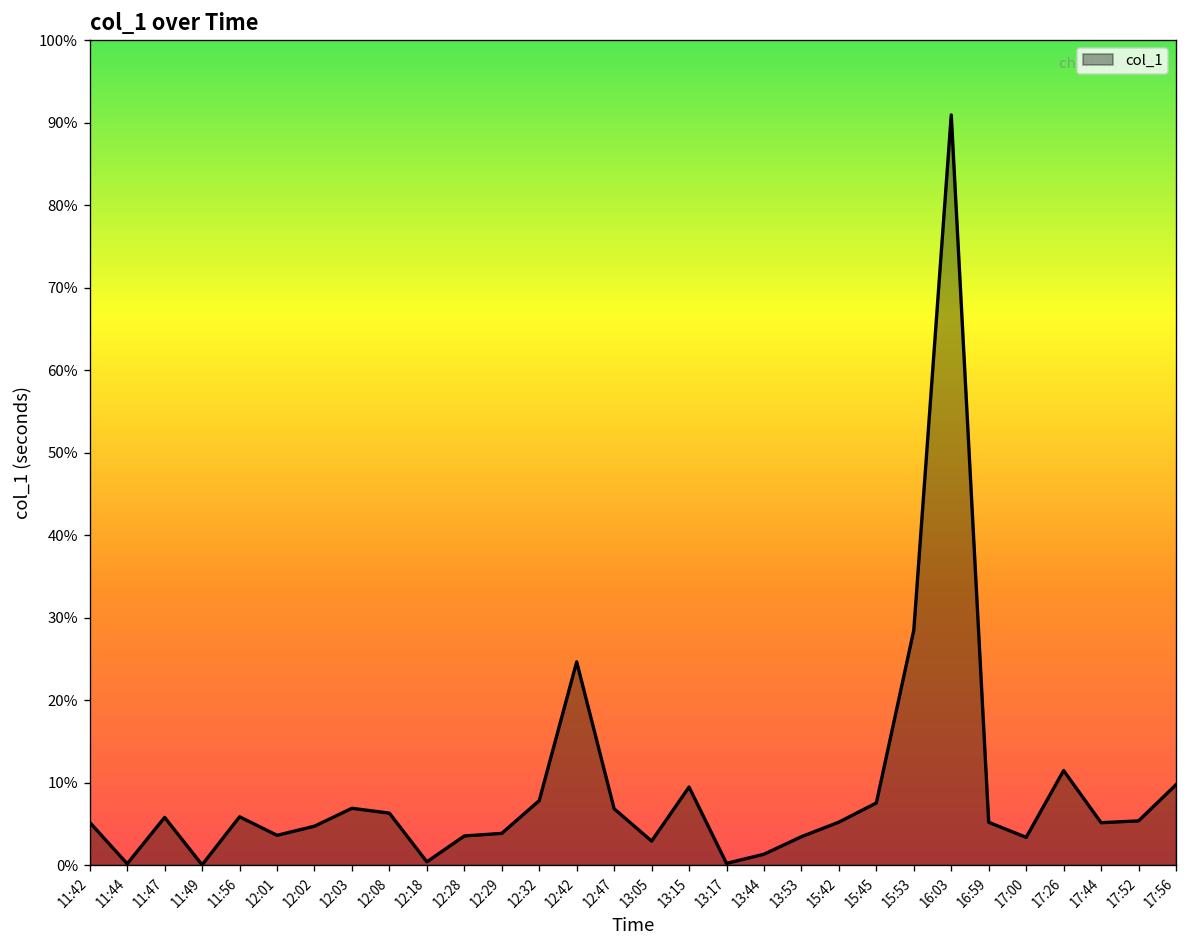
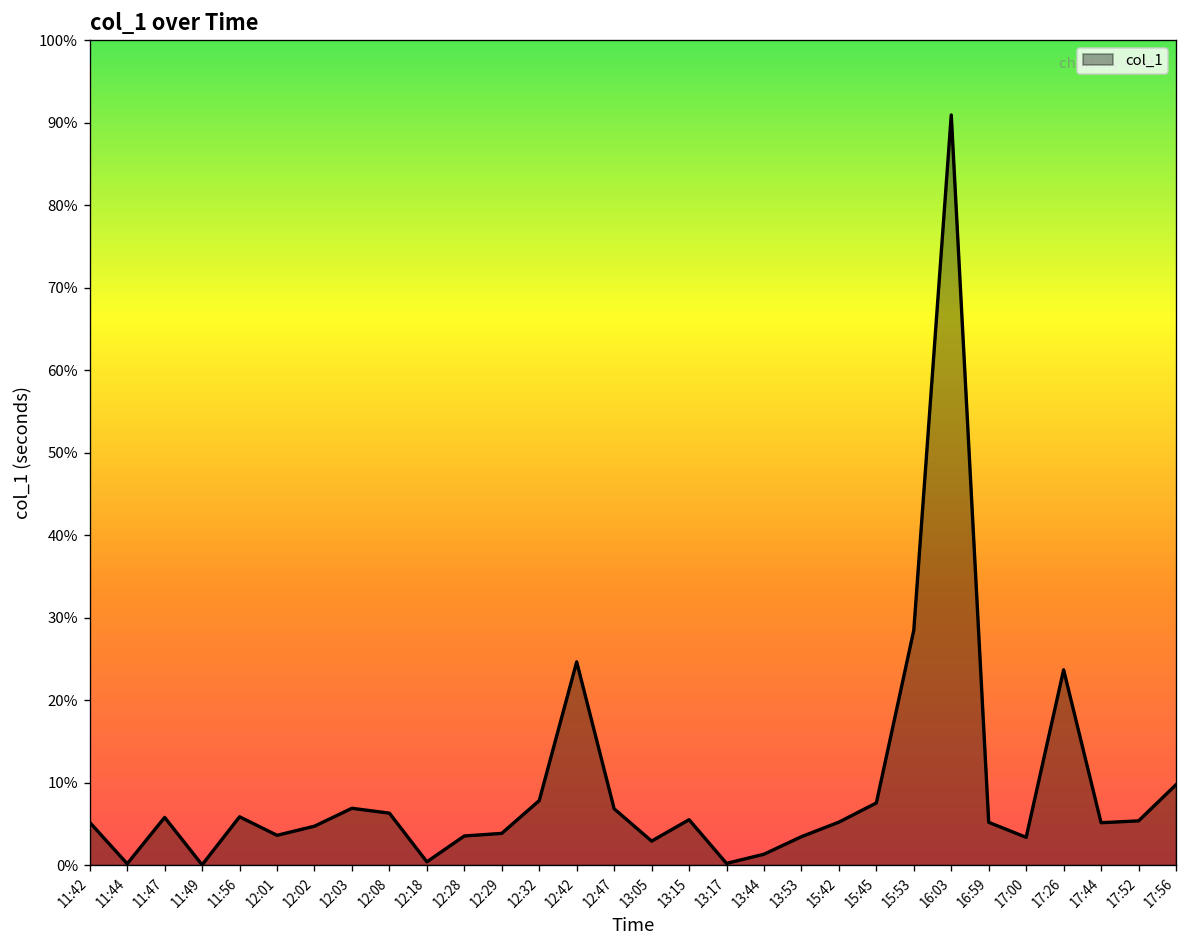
  {
    "11:42": "5%",
    "11:44": "0%",
    "11:47": "6%",
    "11:49": "0%",
    "11:56": "6%",
    "12:01": "4%",
    "12:02": "5%",
    "12:03": "7%",
    "12:08": "6%",
    "12:18": "0%",
    "12:28": "4%",
    "12:29": "4%",
    "12:32": "8%",
    "12:42": "25%",
    "12:47": "7%",
    "13:05": "3%",
-   "13:15": "9%",
+   "13:15": "5%",
    "13:17": "0%",
    "13:44": "1%",
    "13:53": "3%",
    "15:42": "5%",
    "15:45": "8%",
    "15:53": "28%",
    "16:03": "91%",
    "16:59": "5%",
    "17:00": "3%",
-   "17:26": "11%",
+   "17:26": "24%",
    "17:44": "5%",
    "17:52": "5%",
    "17:56": "10%"
  }
